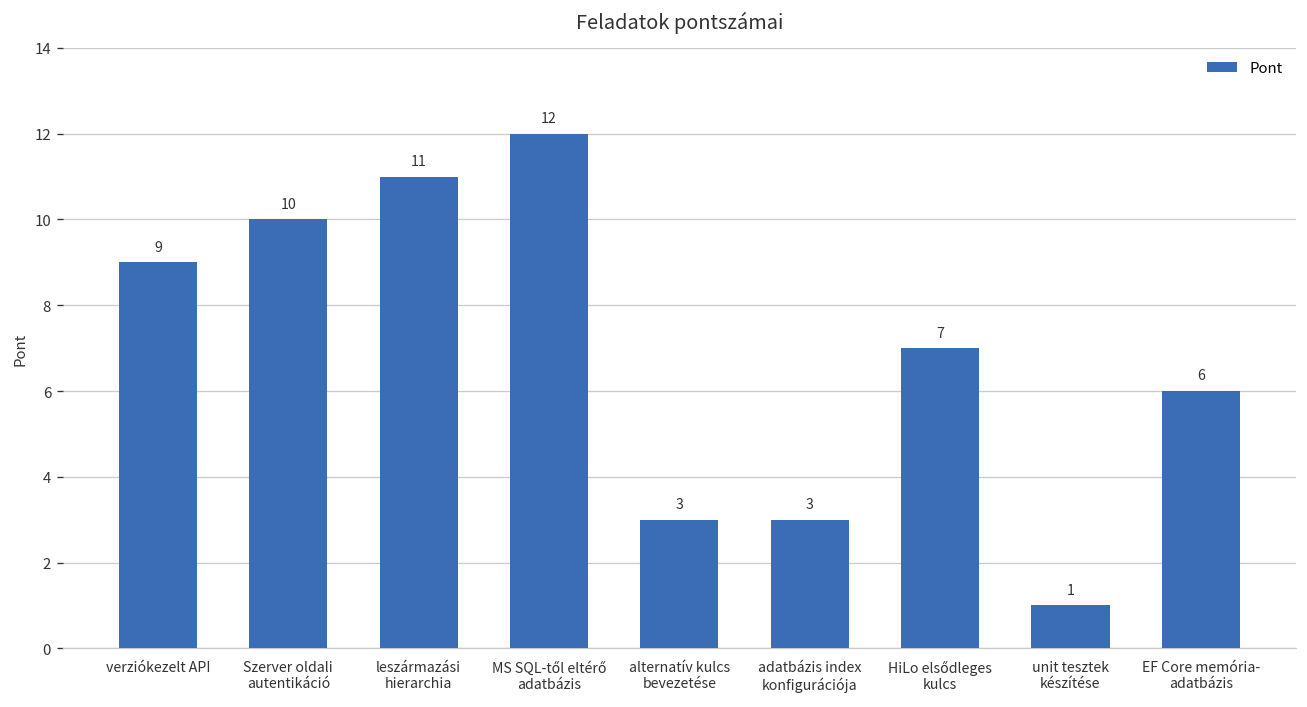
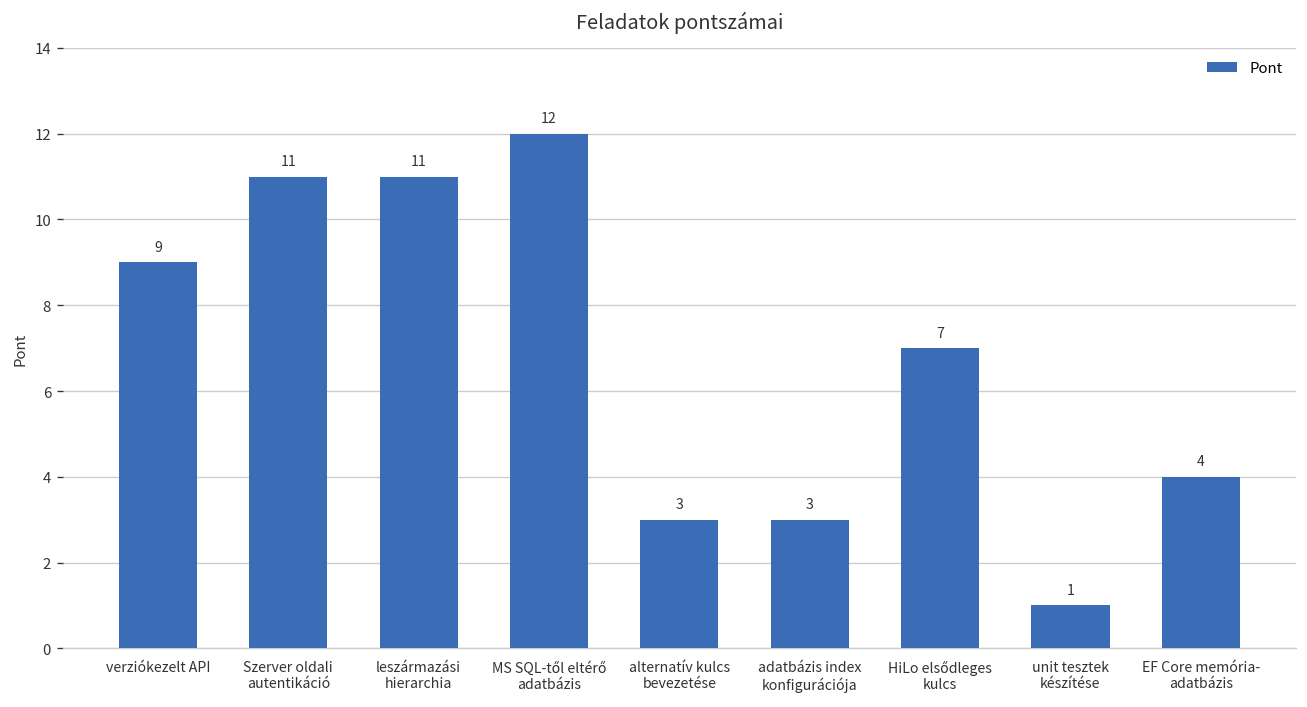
  {
    "verziókezelt API": 9,
-   "Szerver oldali autentikáció": 10,
+   "Szerver oldali autentikáció": 11,
    "leszármazási hierarchia": 11,
    "MS SQL-től eltérő adatbázis": 12,
    "alternatív kulcs bevezetése": 3,
    "adatbázis index konfigurációja": 3,
    "HiLo elsődleges kulcs": 7,
    "unit tesztek készítése": 1,
-   "EF Core memória- adatbázis": 6
+   "EF Core memória- adatbázis": 4
  }
